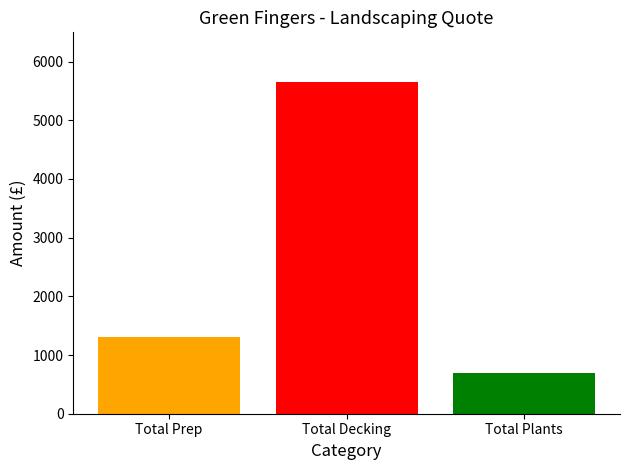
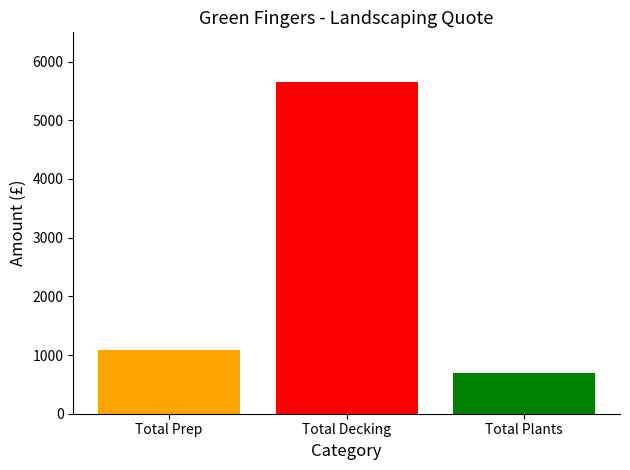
  {
-   "Total Prep": 1300,
+   "Total Prep": 1100,
    "Total Decking": 5700,
    "Total Plants": 700
  }
